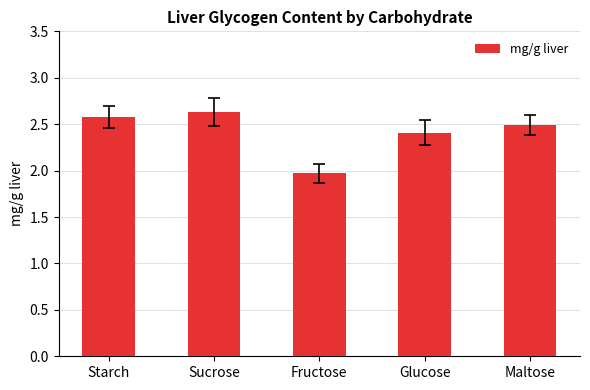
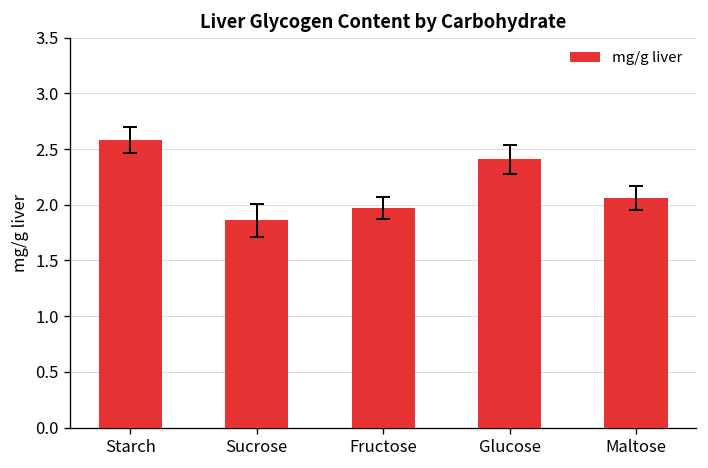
  {
    "mg/g liver": {
      "Starch": 2.6,
-     "Sucrose": 2.6,
+     "Sucrose": 1.9,
      "Fructose": 2.0,
      "Glucose": 2.4,
-     "Maltose": 2.5
+     "Maltose": 2.1
    }
  }
